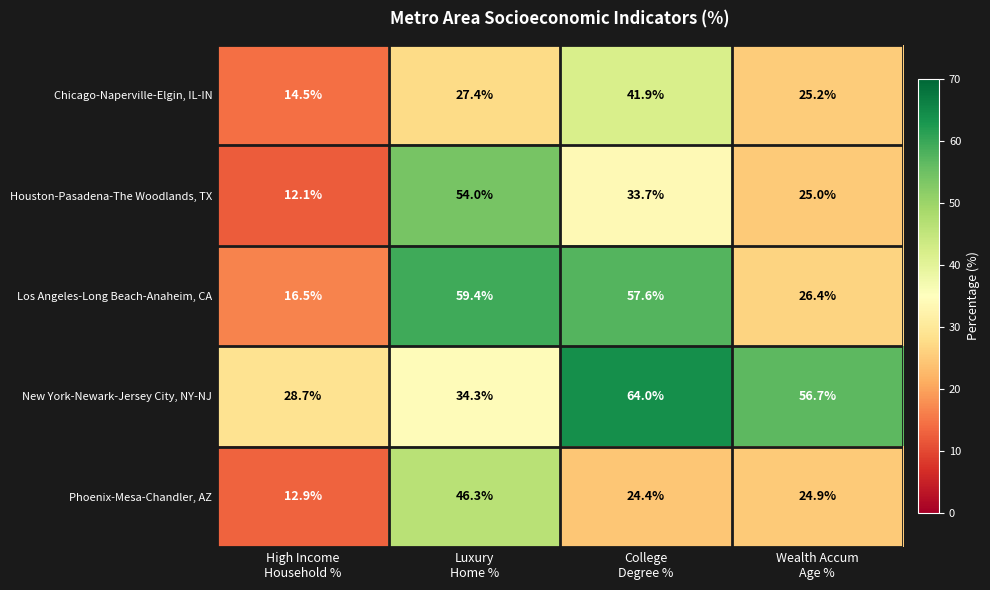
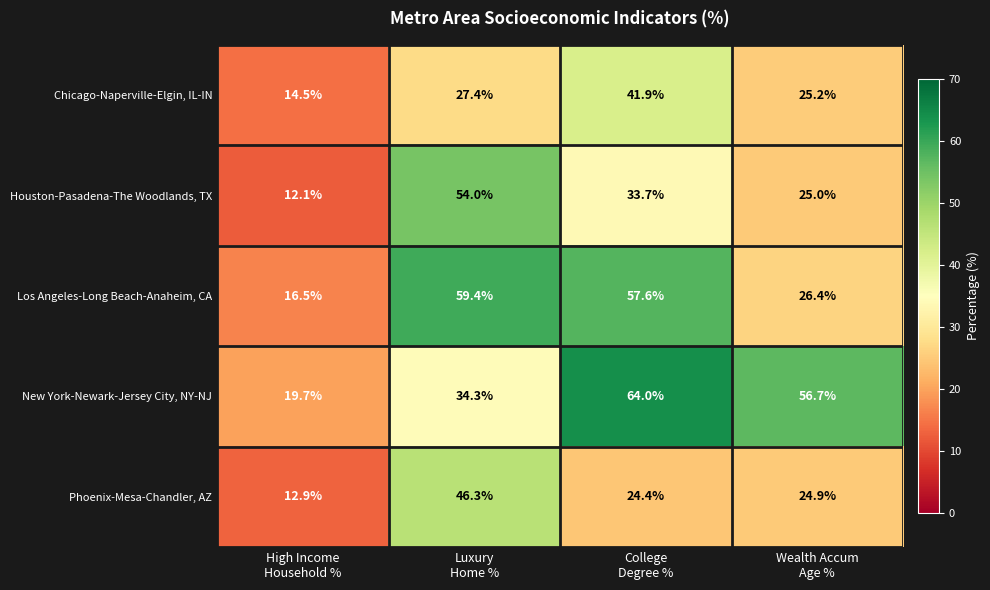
  {
    "Chicago-Naperville-Elgin, IL-IN": {
      "High Income Household %": "14.5%",
      "Luxury Home %": "27.4%",
      "College Degree %": "41.9%",
      "Wealth Accum Age %": "25.2%"
    },
    "Houston-Pasadena-The Woodlands, TX": {
      "High Income Household %": "12.1%",
      "Luxury Home %": "54.0%",
      "College Degree %": "33.7%",
      "Wealth Accum Age %": "25.0%"
    },
    "Los Angeles-Long Beach-Anaheim, CA": {
      "High Income Household %": "16.5%",
      "Luxury Home %": "59.4%",
      "College Degree %": "57.6%",
      "Wealth Accum Age %": "26.4%"
    },
    "New York-Newark-Jersey City, NY-NJ": {
-     "High Income Household %": "28.7%",
+     "High Income Household %": "19.7%",
      "Luxury Home %": "34.3%",
      "College Degree %": "64.0%",
      "Wealth Accum Age %": "56.7%"
    },
    "Phoenix-Mesa-Chandler, AZ": {
      "High Income Household %": "12.9%",
      "Luxury Home %": "46.3%",
      "College Degree %": "24.4%",
      "Wealth Accum Age %": "24.9%"
    }
  }
